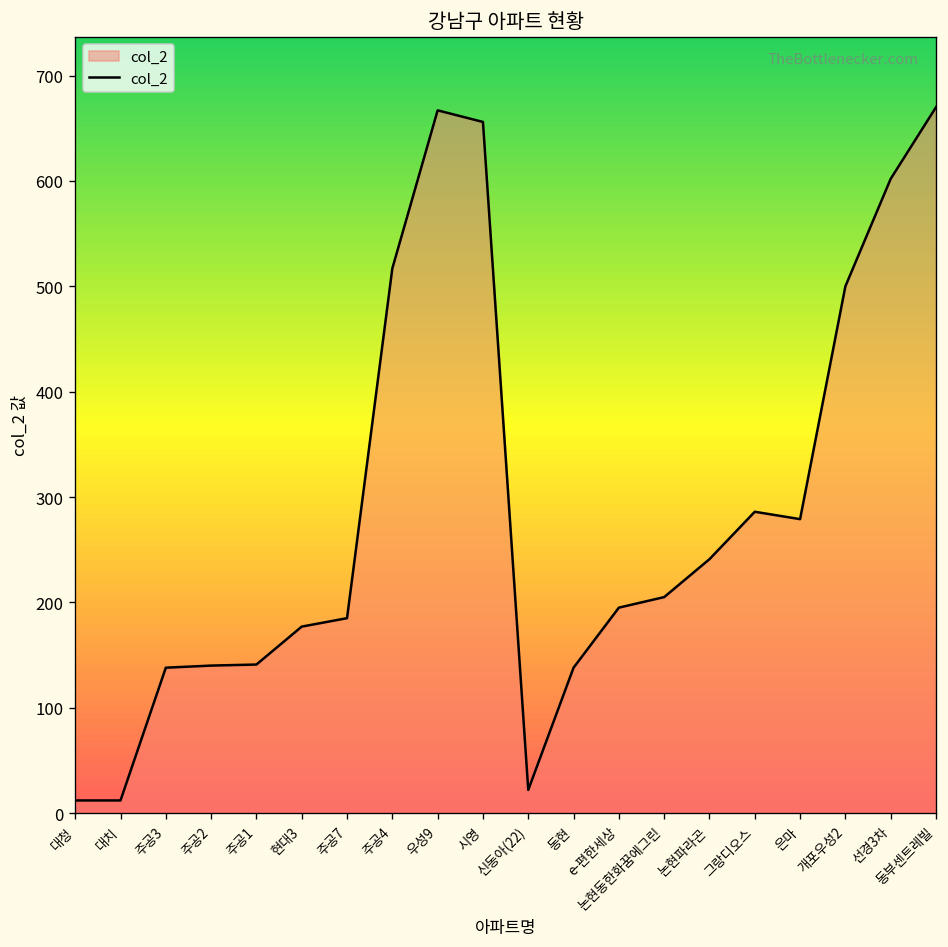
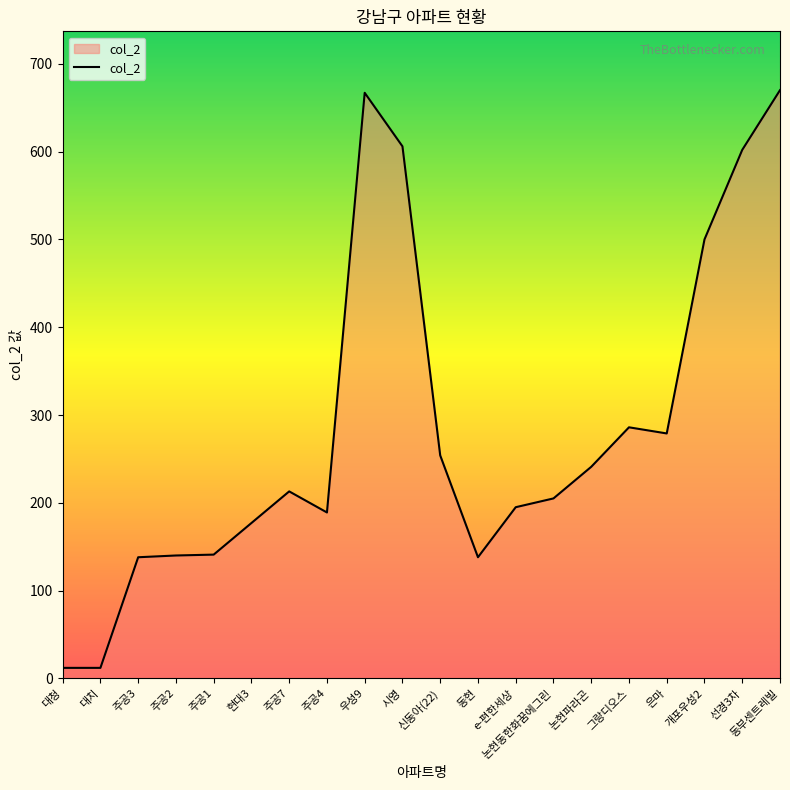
  {
    "대청": 10,
    "대치": 10,
    "주공3": 140,
    "주공2": 140,
    "주공1": 140,
    "현대3": 180,
-   "주공7": 190,
-   "주공4": 520,
+   "주공7": 210,
+   "주공4": 190,
    "우성9": 670,
-   "시영": 660,
-   "신동아(22)": 20,
+   "시영": 610,
+   "신동아(22)": 250,
    "동현": 140,
    "e-편한세상": 200,
    "논현동한화꿈에그린": 210,
    "논현파라곤": 240,
    "그랑디오스": 290,
    "은마": 280,
    "개포우성2": 500,
    "선경3차": 600,
    "동부센트레빌": 670
  }
